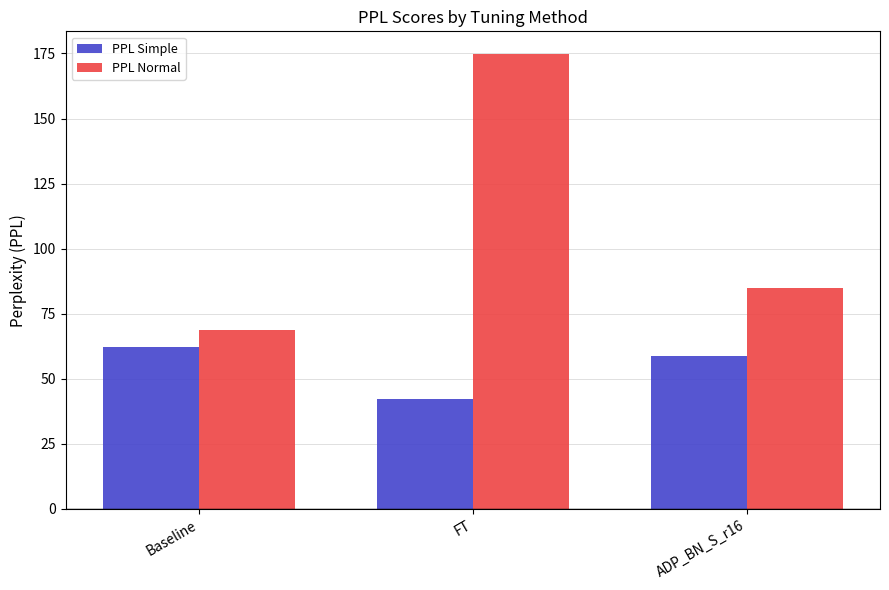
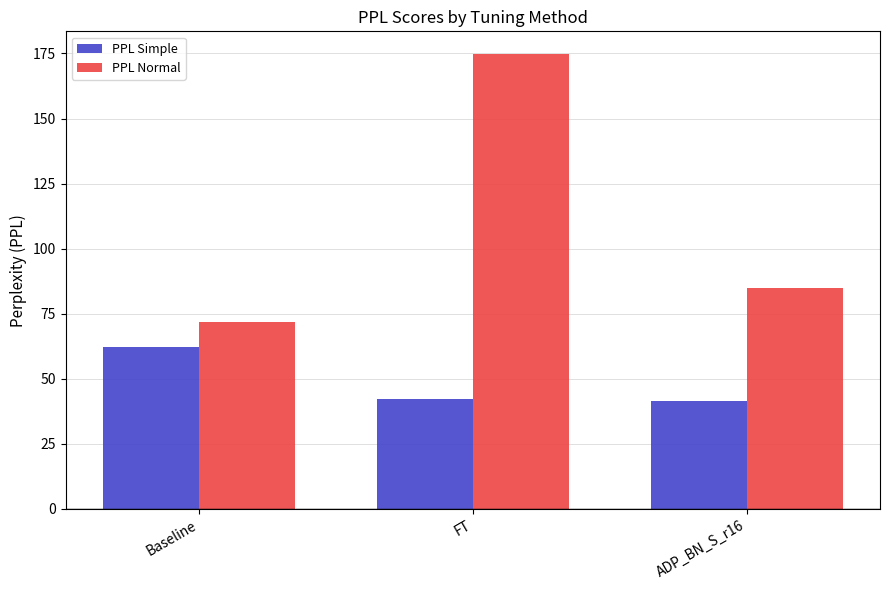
  {
    "PPL Simple": {
      "Baseline": 62,
      "FT": 42,
-     "ADP_BN_S_r16": 59
+     "ADP_BN_S_r16": 41
    },
    "PPL Normal": {
-     "Baseline": 69,
+     "Baseline": 72,
      "FT": 175,
      "ADP_BN_S_r16": 85
    }
  }
